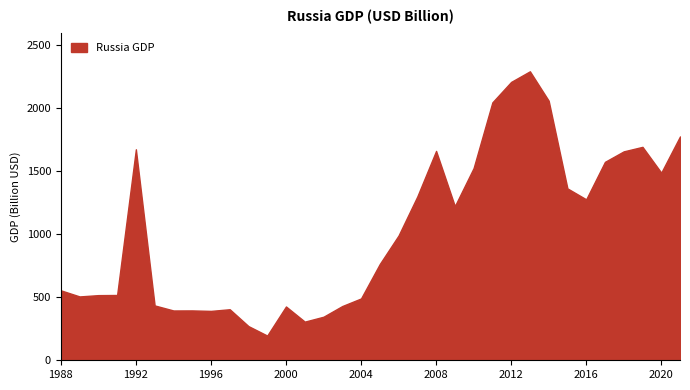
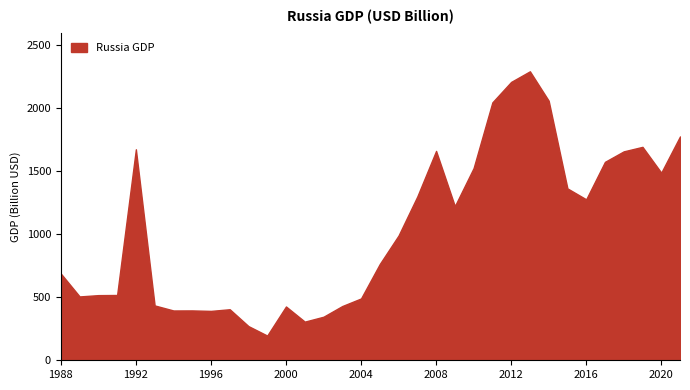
  {
-   "1988": 550,
+   "1988": 690,
    "1992": 1670,
    "1996": 390,
    "2000": 430,
    "2004": 490,
    "2008": 1660,
    "2012": 2210,
    "2016": 1280,
    "2020": 1490
  }
